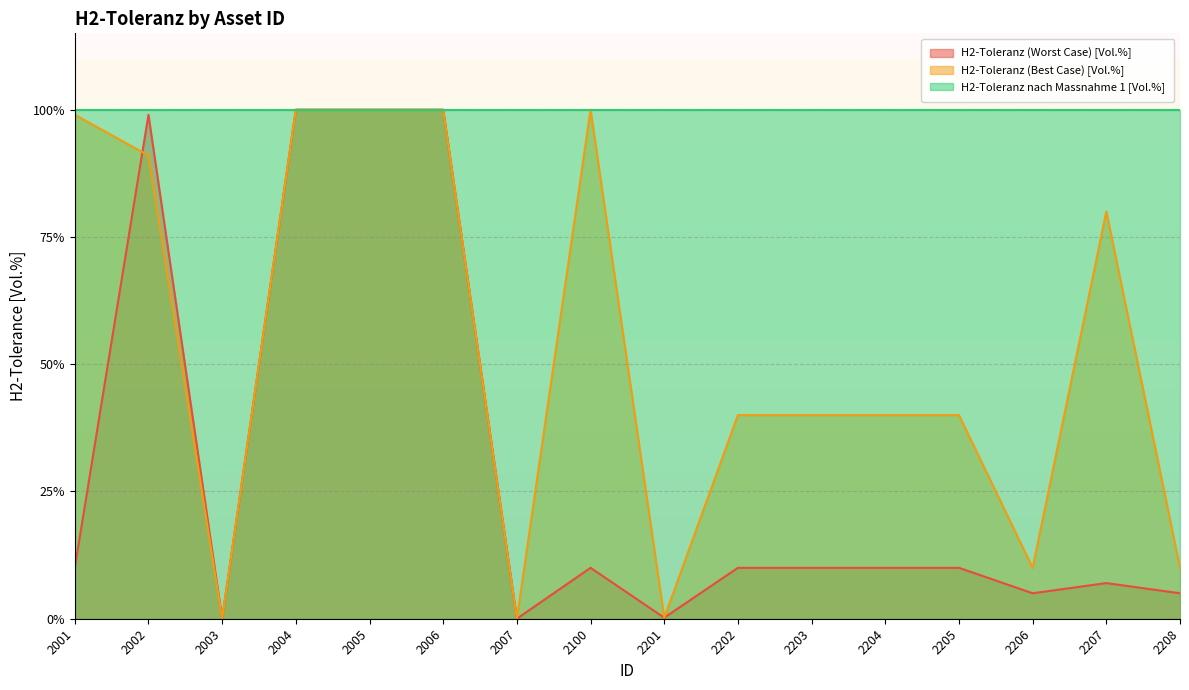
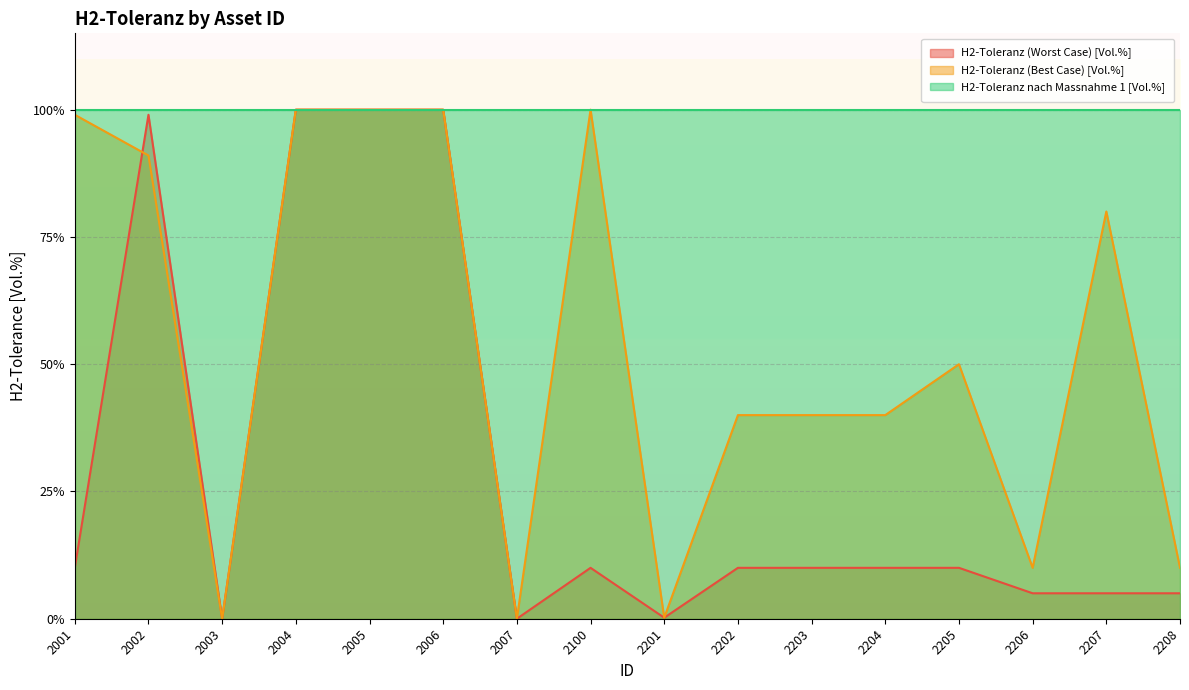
  {
    "H2-Toleranz (Worst Case) [Vol.%]": {
      "2001": "10%",
      "2002": "99%",
      "2100": "10%",
      "2202": "10%",
      "2203": "10%",
      "2204": "10%",
      "2205": "10%",
      "2206": "5%",
-     "2207": "7%",
+     "2207": "5%",
      "2208": "5%"
    },
    "H2-Toleranz (Best Case) [Vol.%]": {
      "2001": "99%",
      "2002": "91%",
      "2202": "40%",
      "2203": "40%",
      "2204": "40%",
-     "2205": "40%",
+     "2205": "50%",
      "2206": "10%",
      "2207": "80%",
      "2208": "10%"
    },
    "H2-Toleranz nach Massnahme 1 [Vol.%]": {
      "2001": "100%",
      "2002": "100%",
      "2003": "100%",
      "2007": "100%",
      "2201": "100%",
      "2202": "100%",
      "2203": "100%",
      "2204": "100%",
      "2205": "100%",
      "2206": "100%",
      "2207": "100%",
      "2208": "100%"
    }
  }
